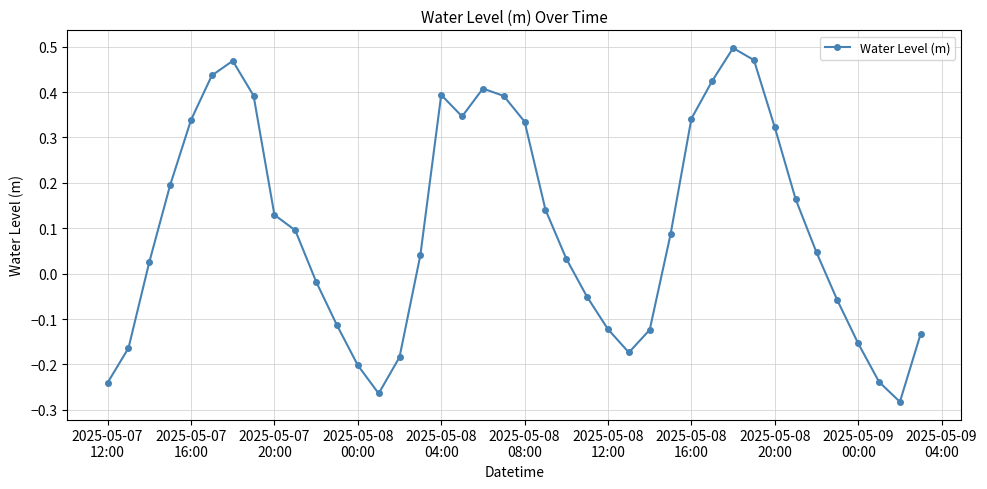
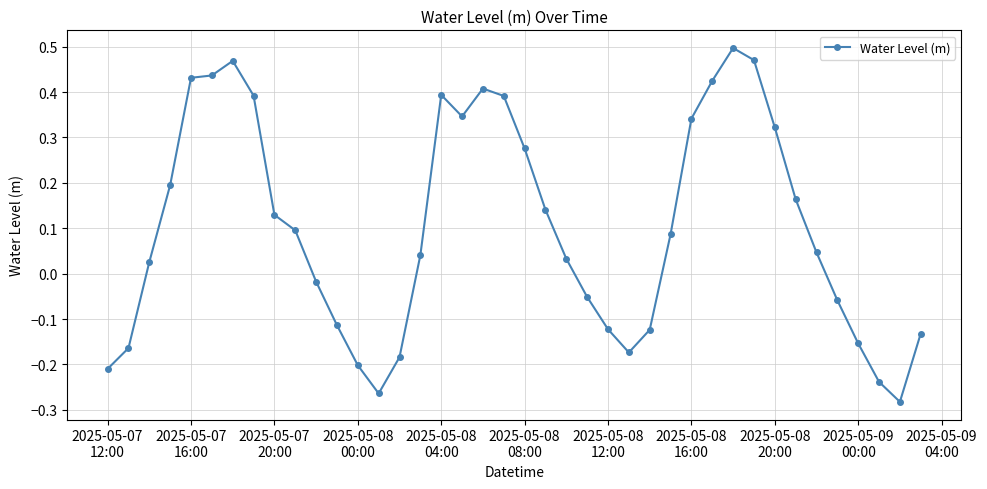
  {
-   "2025-05-07 12:00": -0.24,
-   "2025-05-07 16:00": 0.34,
+   "2025-05-07 12:00": -0.21,
+   "2025-05-07 16:00": 0.43,
    "2025-05-07 20:00": 0.13,
    "2025-05-08 00:00": -0.20,
    "2025-05-08 04:00": 0.39,
-   "2025-05-08 08:00": 0.33,
+   "2025-05-08 08:00": 0.28,
    "2025-05-08 12:00": -0.12,
    "2025-05-08 16:00": 0.34,
    "2025-05-08 20:00": 0.32,
    "2025-05-09 00:00": -0.15
  }
